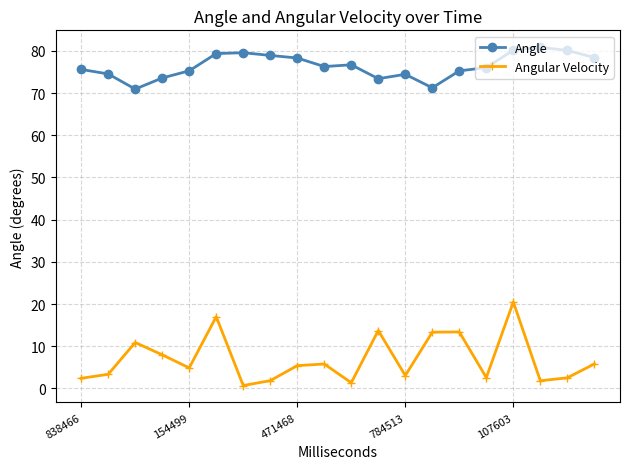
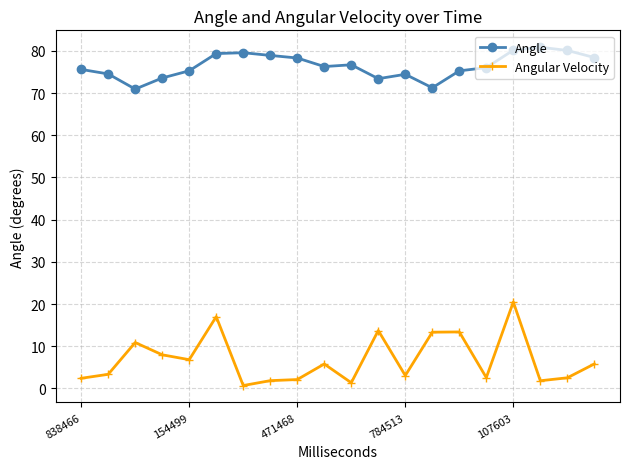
  {
    "Angle": {
      "838466": 76,
      "154499": 75,
      "471468": 78,
      "784513": 74
    },
    "Angular Velocity": {
      "838466": 2,
-     "154499": 5,
-     "471468": 5,
+     "154499": 7,
+     "471468": 2,
      "784513": 3,
      "107603": 20
    }
  }
